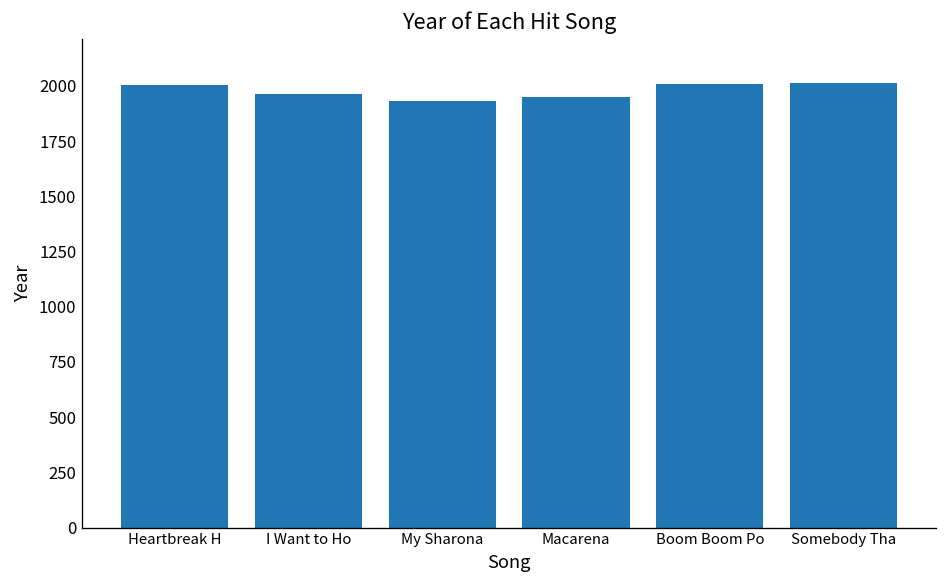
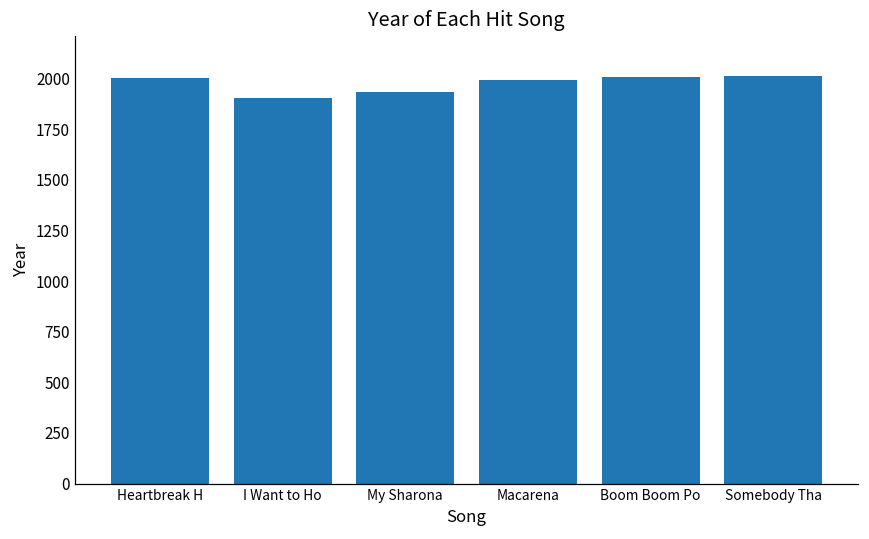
  {
    "Heartbreak H": 2000,
-   "I Want to Ho": 1960,
+   "I Want to Ho": 1910,
    "My Sharona": 1930,
-   "Macarena": 1950,
+   "Macarena": 2000,
    "Boom Boom Po": 2010,
    "Somebody Tha": 2010
  }
